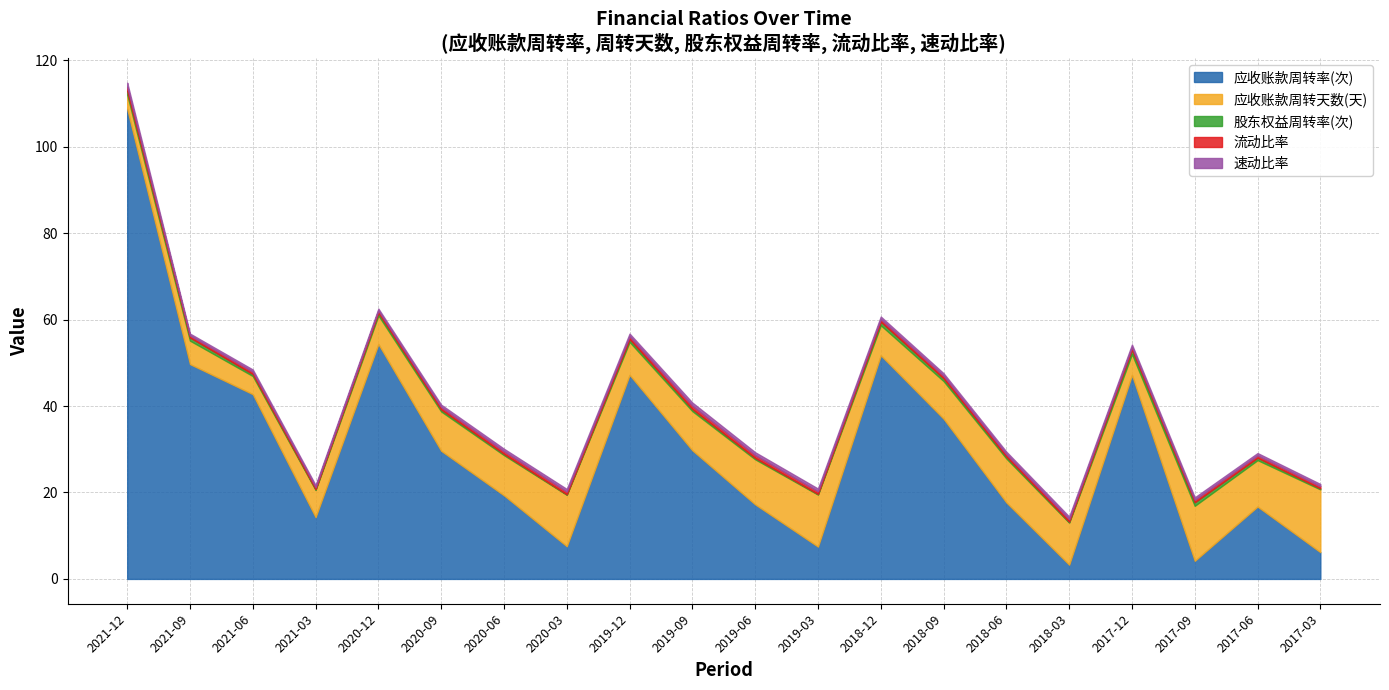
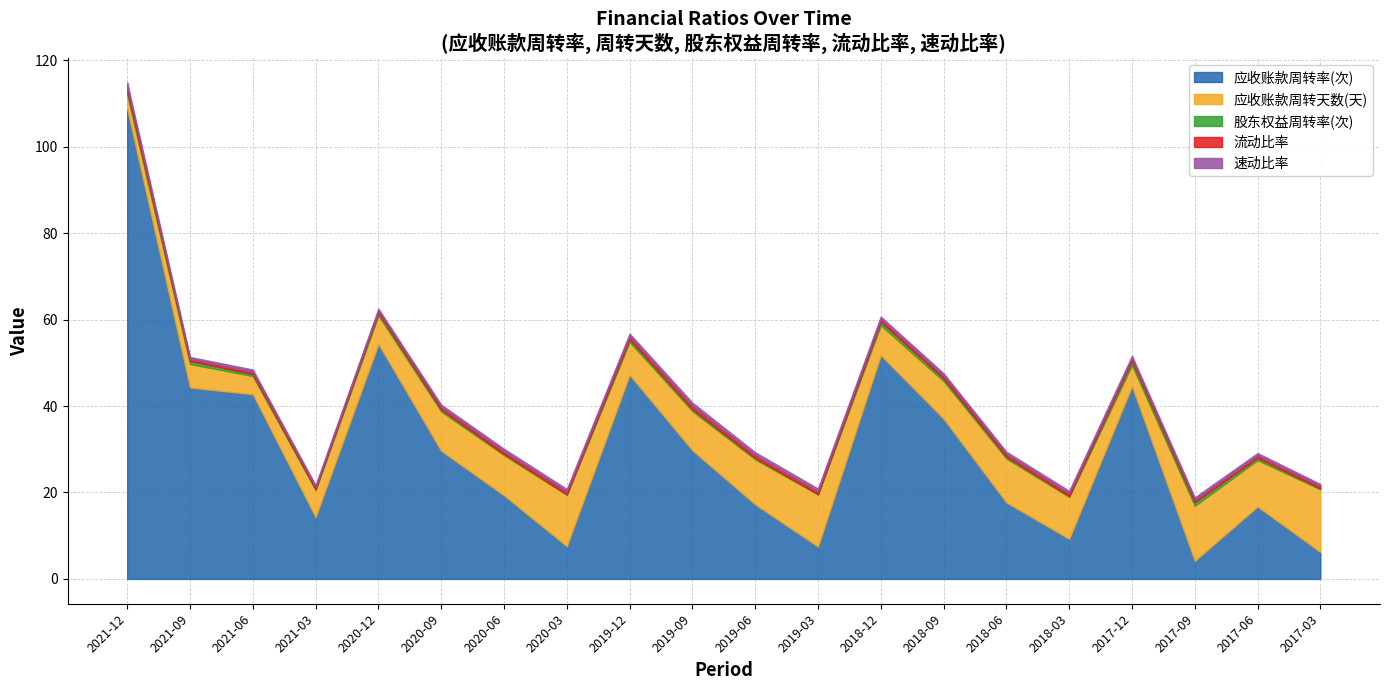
  {
    "应收账款周转率(次)": {
      "2021-12": 109,
-     "2021-09": 50,
+     "2021-09": 44,
      "2021-06": 43,
      "2021-03": 14,
      "2020-12": 54,
      "2020-09": 30,
      "2020-06": 19,
      "2020-03": 8,
      "2019-12": 47,
      "2019-09": 30,
      "2019-06": 17,
      "2019-03": 7,
      "2018-12": 52,
      "2018-09": 37,
      "2018-06": 18,
-     "2018-03": 3,
-     "2017-12": 47,
+     "2018-03": 9,
+     "2017-12": 45,
      "2017-09": 4,
      "2017-06": 17,
      "2017-03": 6
    },
    "应收账款周转天数(天)": {
      "2021-12": 3,
      "2021-09": 5,
      "2020-12": 7,
      "2019-12": 8,
      "2018-12": 7,
      "2018-09": 9,
      "2017-12": 5,
      "2017-09": 13
    },
    "股东权益周转率(次)": {
      "2021-12": 1,
      "2019-12": 1,
      "2018-12": 1,
      "2018-09": 1,
      "2017-12": 1
    },
    "流动比率": {
      "2021-12": 1,
      "2019-12": 1,
      "2019-09": 1,
      "2019-06": 1,
      "2019-03": 1,
      "2018-12": 1
    },
    "速动比率": {
      "2021-12": 1,
      "2019-12": 1,
      "2019-09": 1,
      "2019-06": 1,
      "2019-03": 1,
      "2018-12": 1
    }
  }
